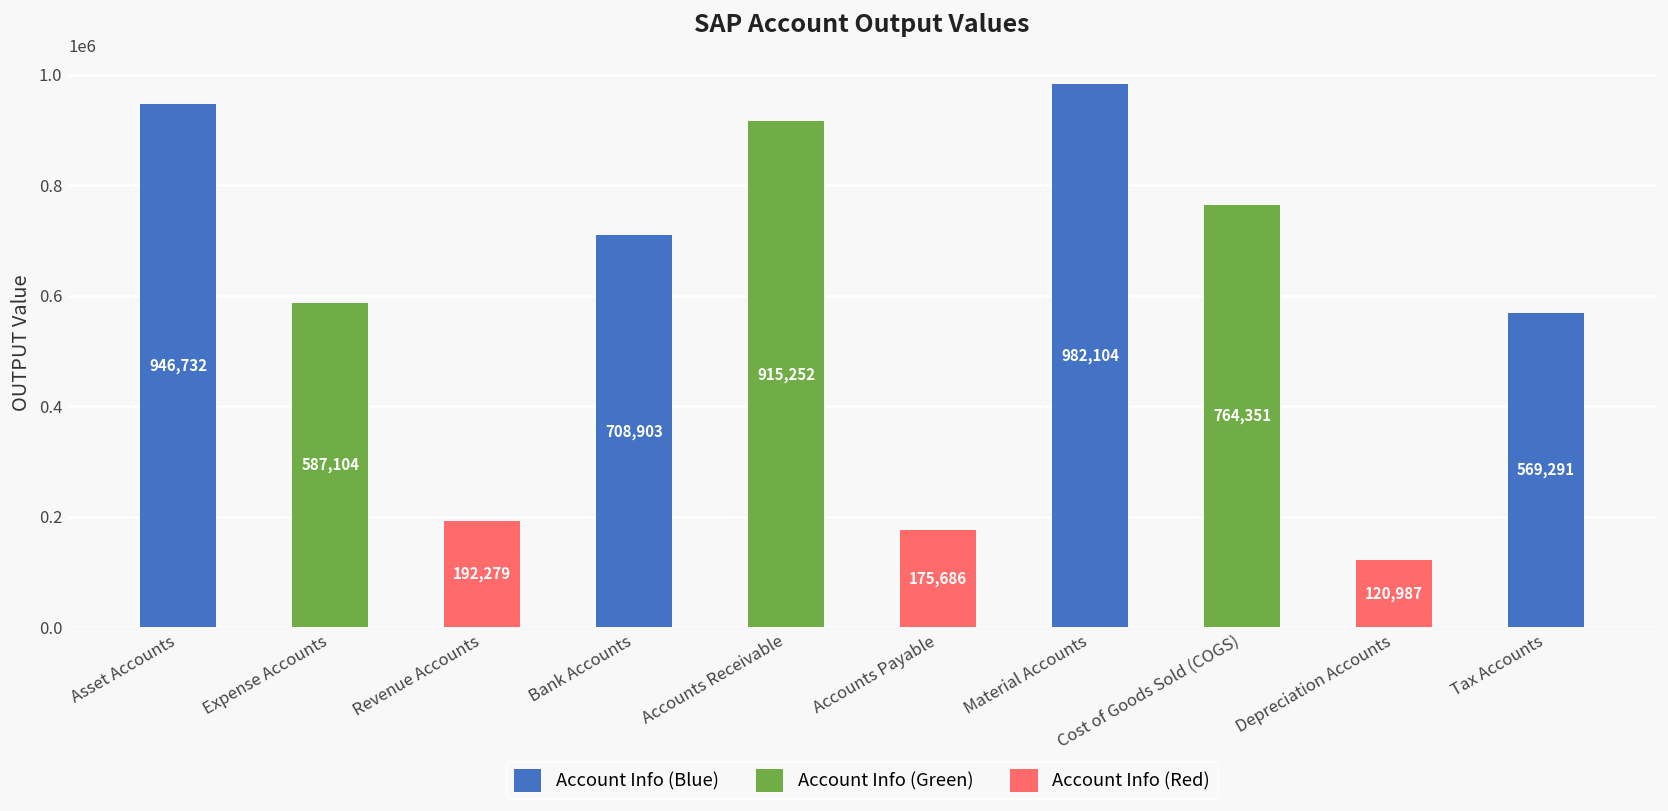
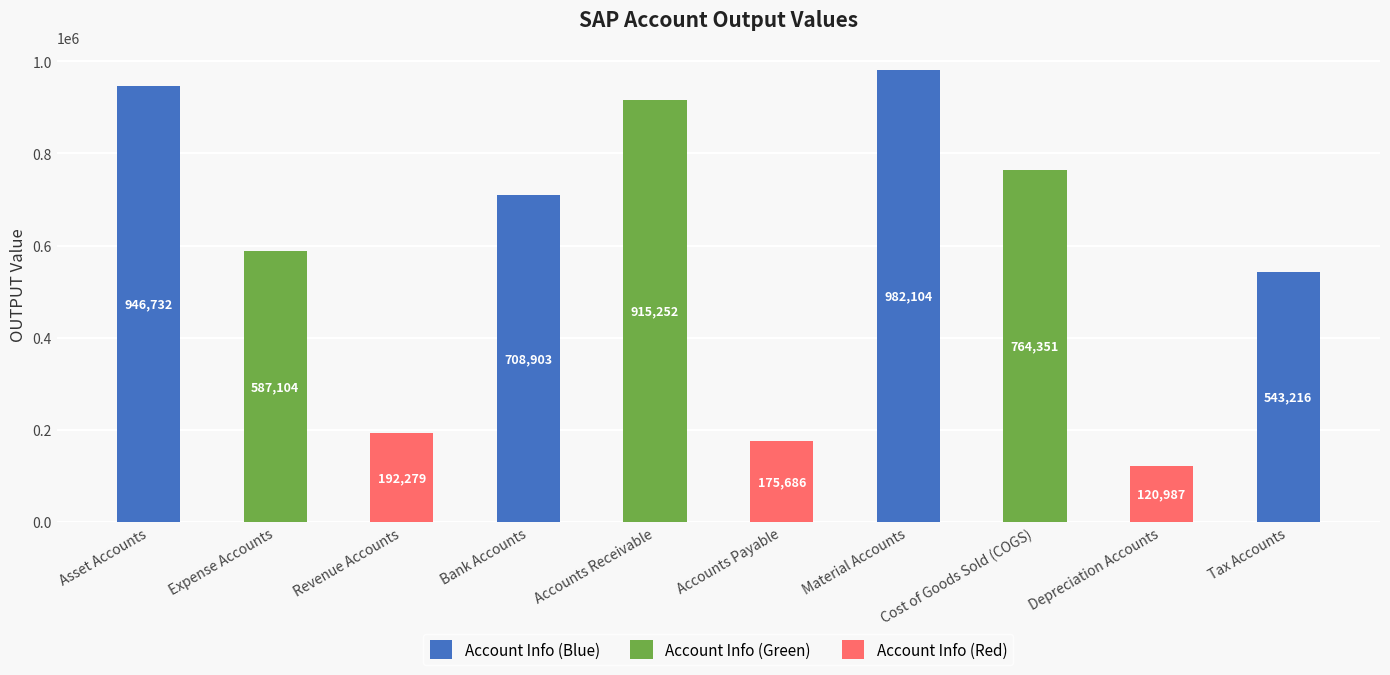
  {
    "Asset Accounts": "946,732",
    "Expense Accounts": "587,104",
    "Revenue Accounts": "192,279",
    "Bank Accounts": "708,903",
    "Accounts Receivable": "915,252",
    "Accounts Payable": "175,686",
    "Material Accounts": "982,104",
    "Cost of Goods Sold (COGS)": "764,351",
    "Depreciation Accounts": "120,987",
-   "Tax Accounts": "569,291"
+   "Tax Accounts": "543,216"
  }
